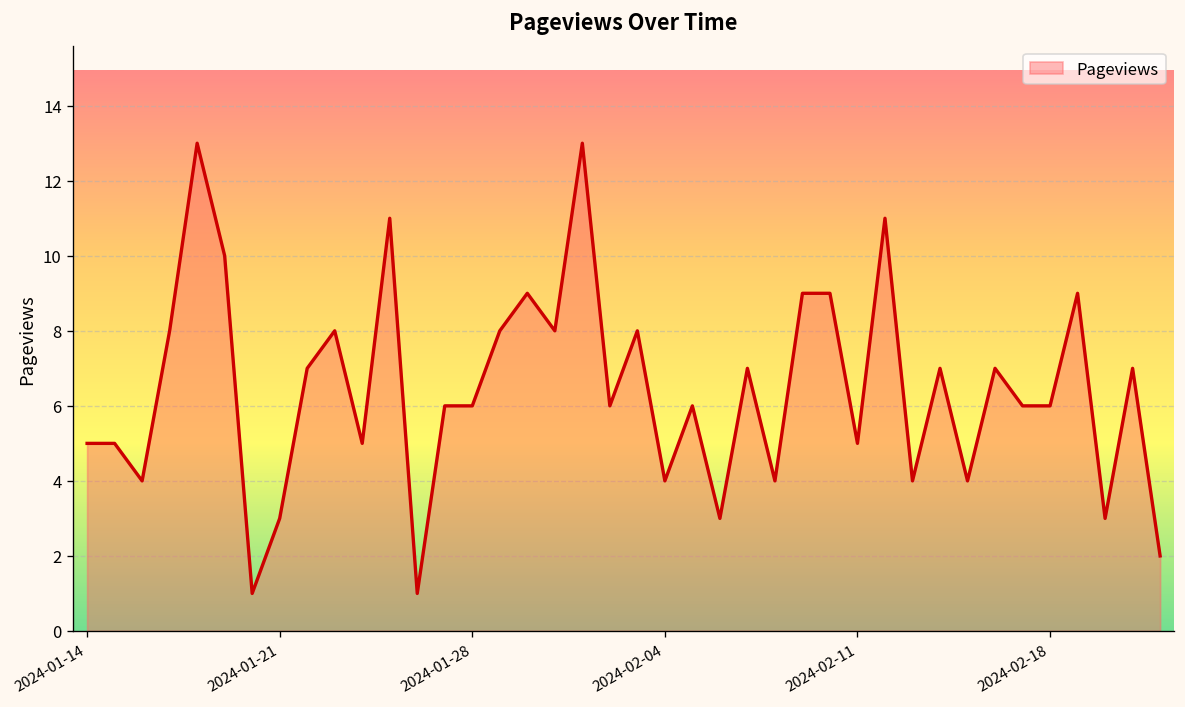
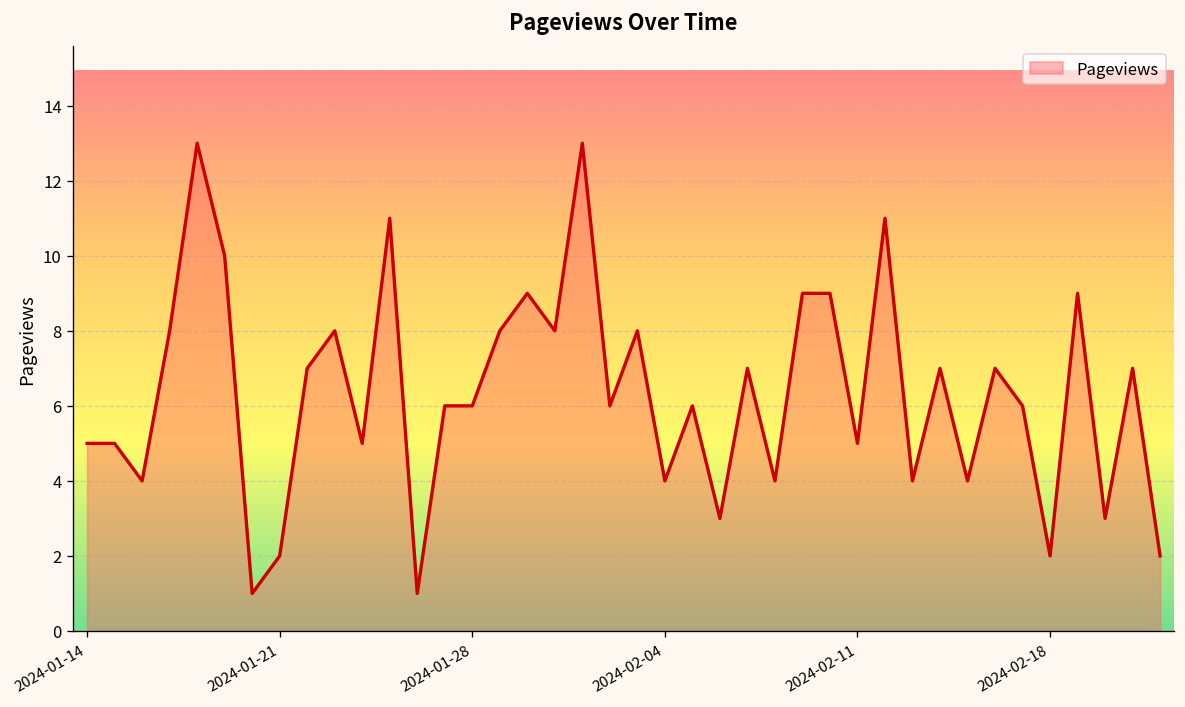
  {
    "2024-01-14": 5,
-   "2024-01-21": 3,
+   "2024-01-21": 2,
    "2024-01-28": 6,
    "2024-02-04": 4,
    "2024-02-11": 5,
-   "2024-02-18": 6
+   "2024-02-18": 2
  }
